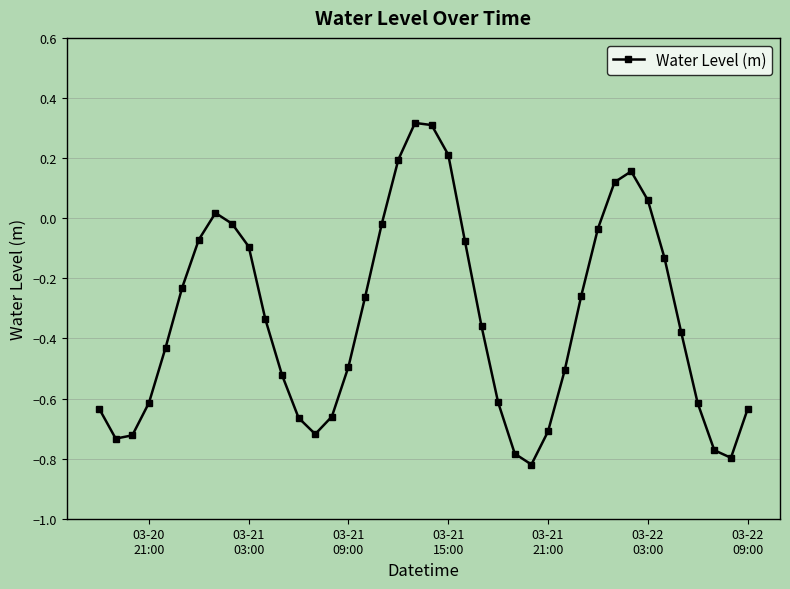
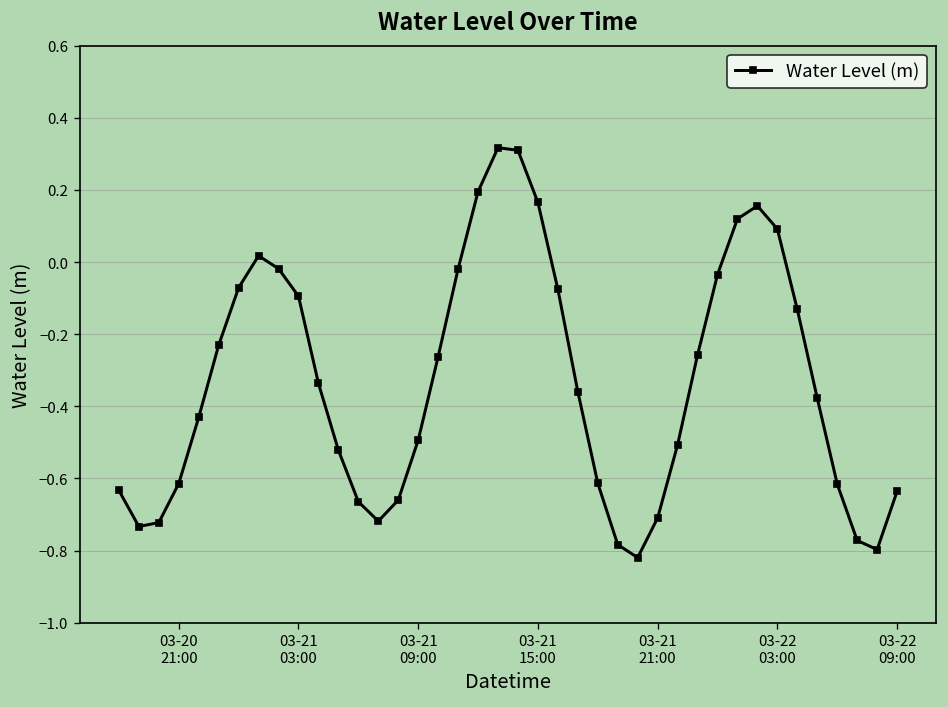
  {
    "03-20 21:00": -0.61,
    "03-21 03:00": -0.09,
    "03-21 09:00": -0.49,
-   "03-21 15:00": 0.21,
+   "03-21 15:00": 0.17,
    "03-21 21:00": -0.71,
-   "03-22 03:00": 0.06,
+   "03-22 03:00": 0.09,
    "03-22 09:00": -0.64
  }
